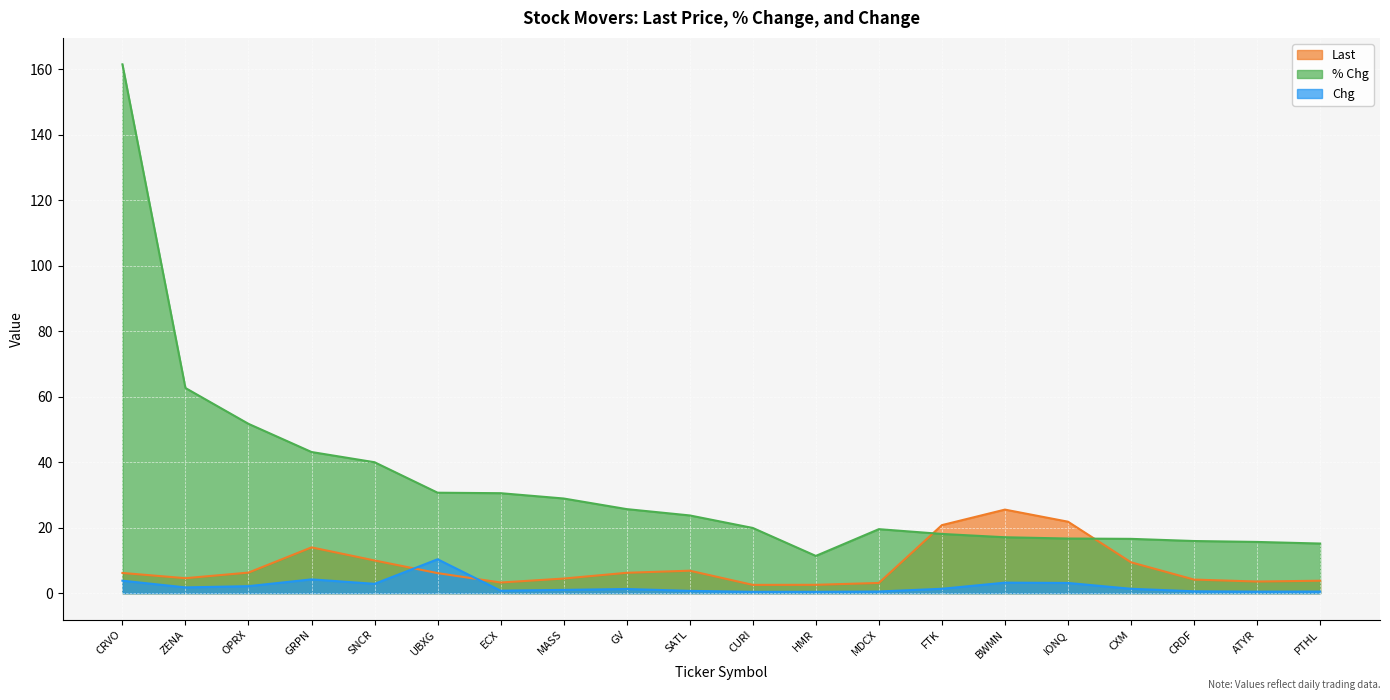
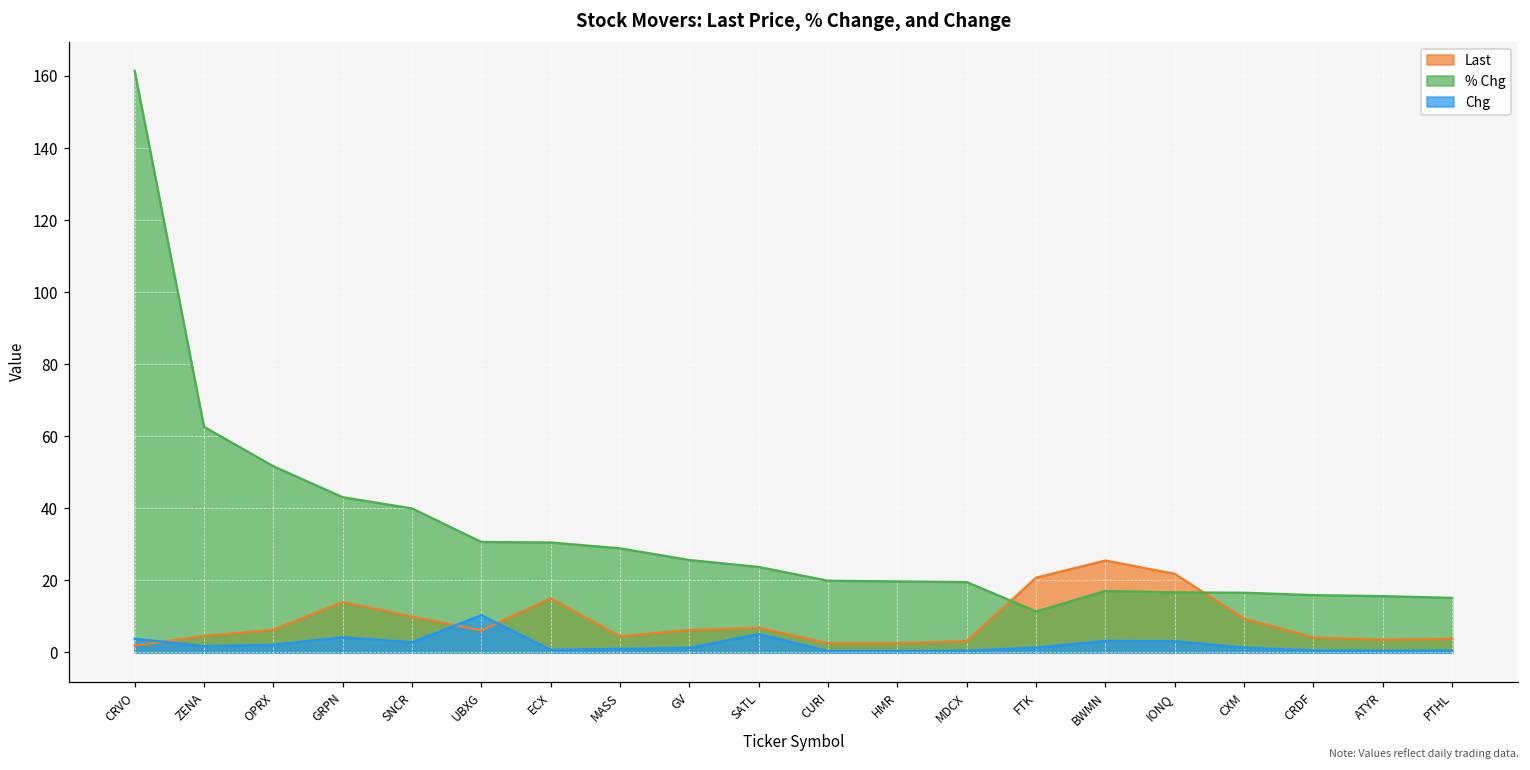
  {
    "Last": {
-     "CRVO": 6,
+     "CRVO": 2,
      "ZENA": 5,
      "OPRX": 6,
      "GRPN": 14,
      "SNCR": 10,
      "UBXG": 6,
-     "ECX": 3,
+     "ECX": 15,
      "MASS": 4,
      "GV": 6,
      "SATL": 7,
      "CURI": 3,
      "HMR": 3,
      "MDCX": 3,
      "FTK": 21,
      "BWMN": 26,
      "IONQ": 22,
      "CXM": 9,
      "CRDF": 4,
      "ATYR": 4,
      "PTHL": 4
    },
    "% Chg": {
      "CRVO": 161,
      "ZENA": 63,
      "OPRX": 52,
      "GRPN": 43,
      "SNCR": 40,
      "UBXG": 31,
      "ECX": 31,
      "MASS": 29,
      "GV": 26,
      "SATL": 24,
      "CURI": 20,
-     "HMR": 11,
+     "HMR": 20,
      "MDCX": 20,
-     "FTK": 18,
+     "FTK": 11,
      "BWMN": 17,
      "IONQ": 17,
      "CXM": 17,
      "CRDF": 16,
      "ATYR": 16,
      "PTHL": 15
    },
    "Chg": {
      "CRVO": 4,
      "ZENA": 2,
      "OPRX": 2,
      "GRPN": 4,
      "SNCR": 3,
      "UBXG": 10,
      "ECX": 1,
      "MASS": 1,
      "GV": 1,
-     "SATL": 1,
+     "SATL": 5,
      "CURI": 0,
      "HMR": 0,
      "MDCX": 1,
      "FTK": 1,
      "BWMN": 3,
      "IONQ": 3,
      "CXM": 1,
      "CRDF": 1,
      "ATYR": 0,
      "PTHL": 1
    }
  }
